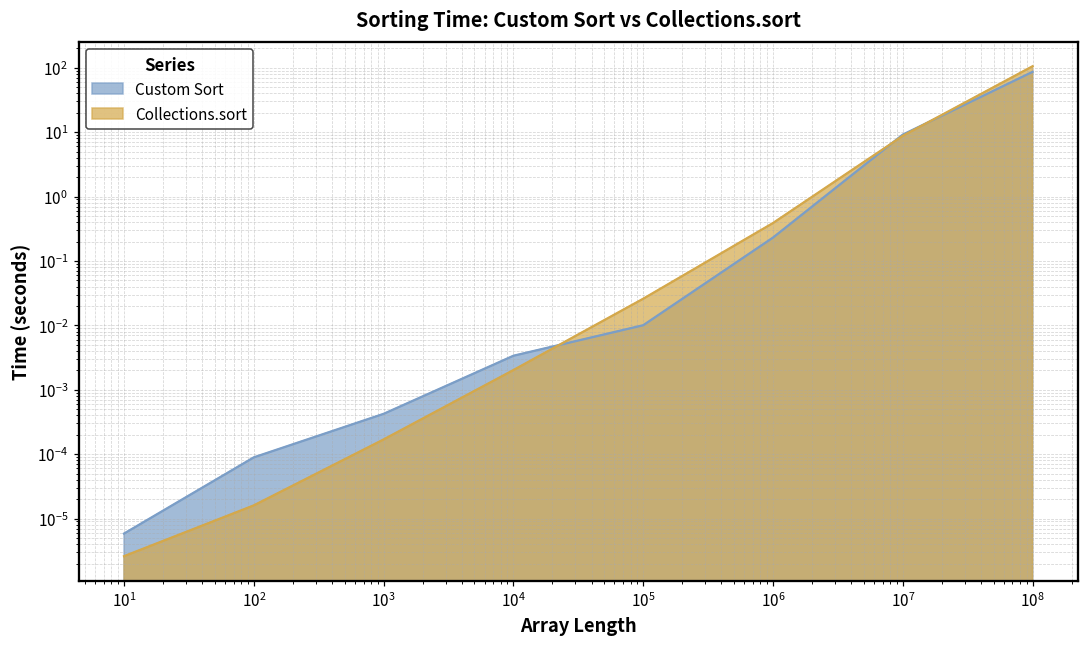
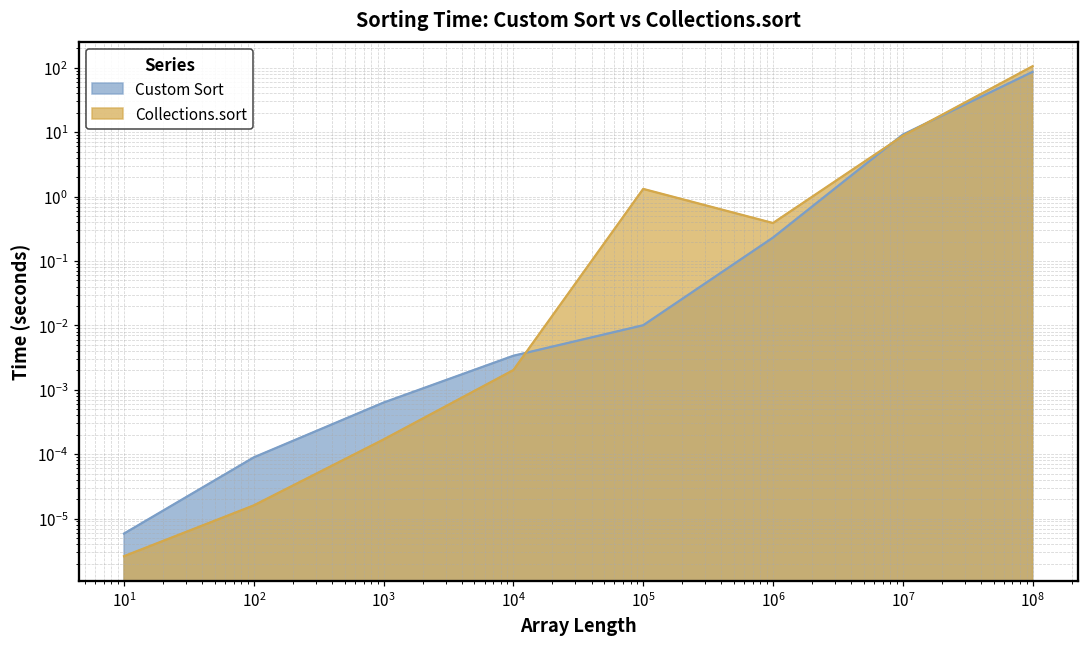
  {
    "Custom Sort": {
      "10^1": 0.000006,
      "10^2": 0.00009,
-     "10^3": 0.0004,
+     "10^3": 0.0006,
      "10^4": 0.003,
      "10^5": 0.010,
      "10^6": 0.23,
      "10^8": 90
    },
    "Collections.sort": {
      "10^1": 0.000003,
      "10^2": 0.000016,
      "10^3": 0.00017,
      "10^4": 0.0020,
-     "10^5": 0.03,
+     "10^5": 1.3,
      "10^6": 0.4,
      "10^8": 110
    }
  }
